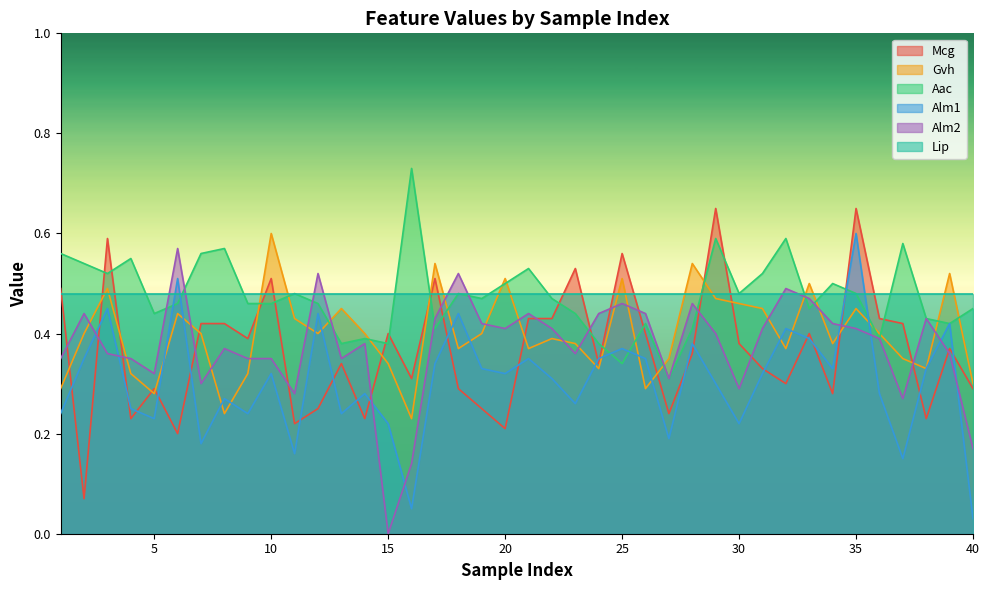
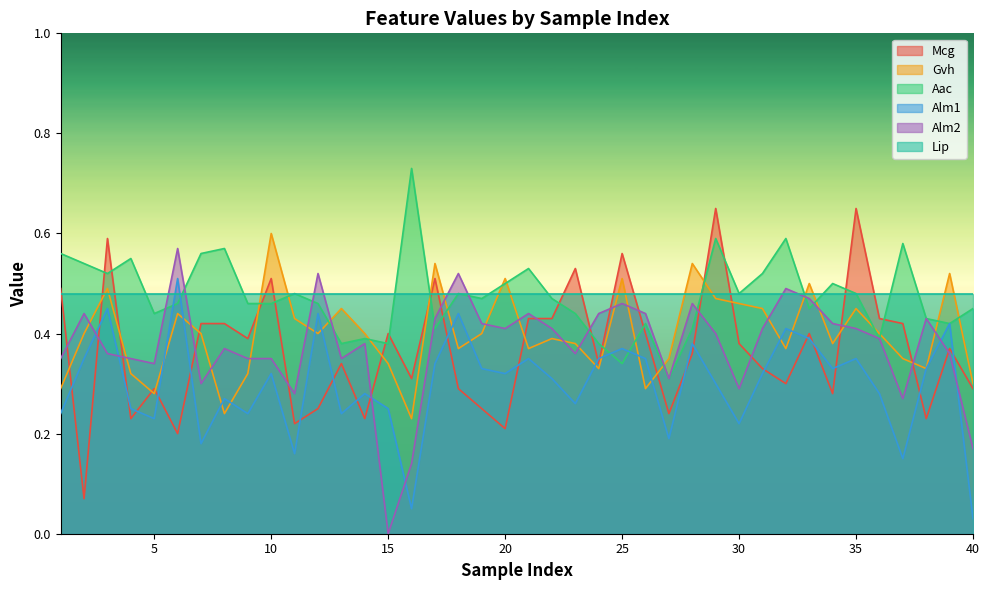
  {
    "Mcg": {
      "5": 0.29,
      "10": 0.51,
      "15": 0.40,
      "20": 0.21,
      "25": 0.56,
      "30": 0.38,
      "35": 0.65,
      "40": 0.29
    },
    "Gvh": {
      "5": 0.28,
      "10": 0.60,
      "15": 0.34,
      "20": 0.51,
      "25": 0.51,
      "30": 0.46,
      "35": 0.45,
      "40": 0.30
    },
    "Alm1": {
      "5": 0.23,
      "10": 0.32,
-     "15": 0.22,
+     "15": 0.25,
      "20": 0.32,
      "25": 0.37,
      "30": 0.22,
-     "35": 0.60,
+     "35": 0.35,
      "40": 0.03
    },
    "Alm2": {
-     "5": 0.32,
+     "5": 0.34,
      "10": 0.35,
      "15": 0.00,
      "20": 0.41,
      "25": 0.46,
      "30": 0.29,
      "35": 0.41,
      "40": 0.17
    }
  }
